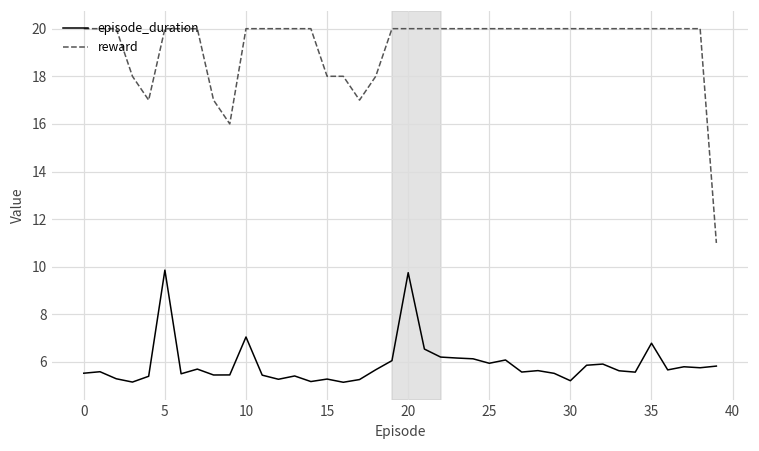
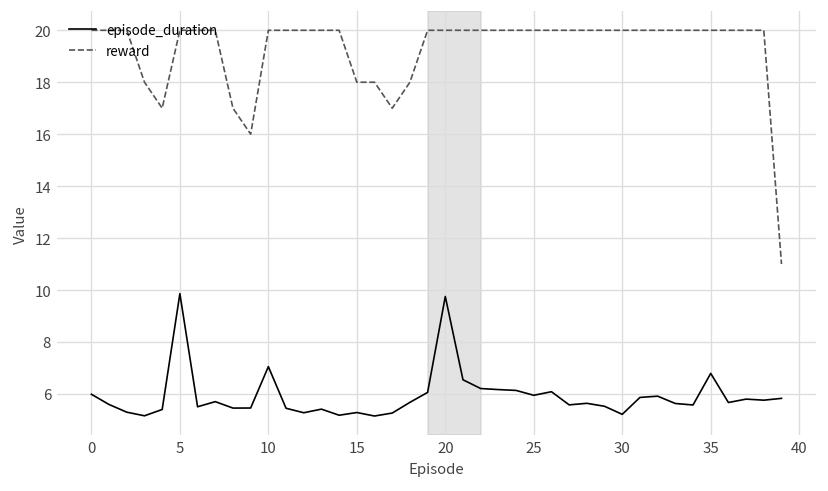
  {
    "episode_duration": {
-     "0": 5.5,
+     "0": 6.0,
      "5": 9.9,
      "10": 7.1,
      "15": 5.3,
      "20": 9.8,
      "25": 5.9,
      "30": 5.2,
      "35": 6.8
    },
    "reward": {
      "0": 20.0,
      "5": 20.0,
      "10": 20.0,
      "15": 18.0,
      "20": 20.0,
      "25": 20.0,
      "30": 20.0,
      "35": 20.0
    }
  }
